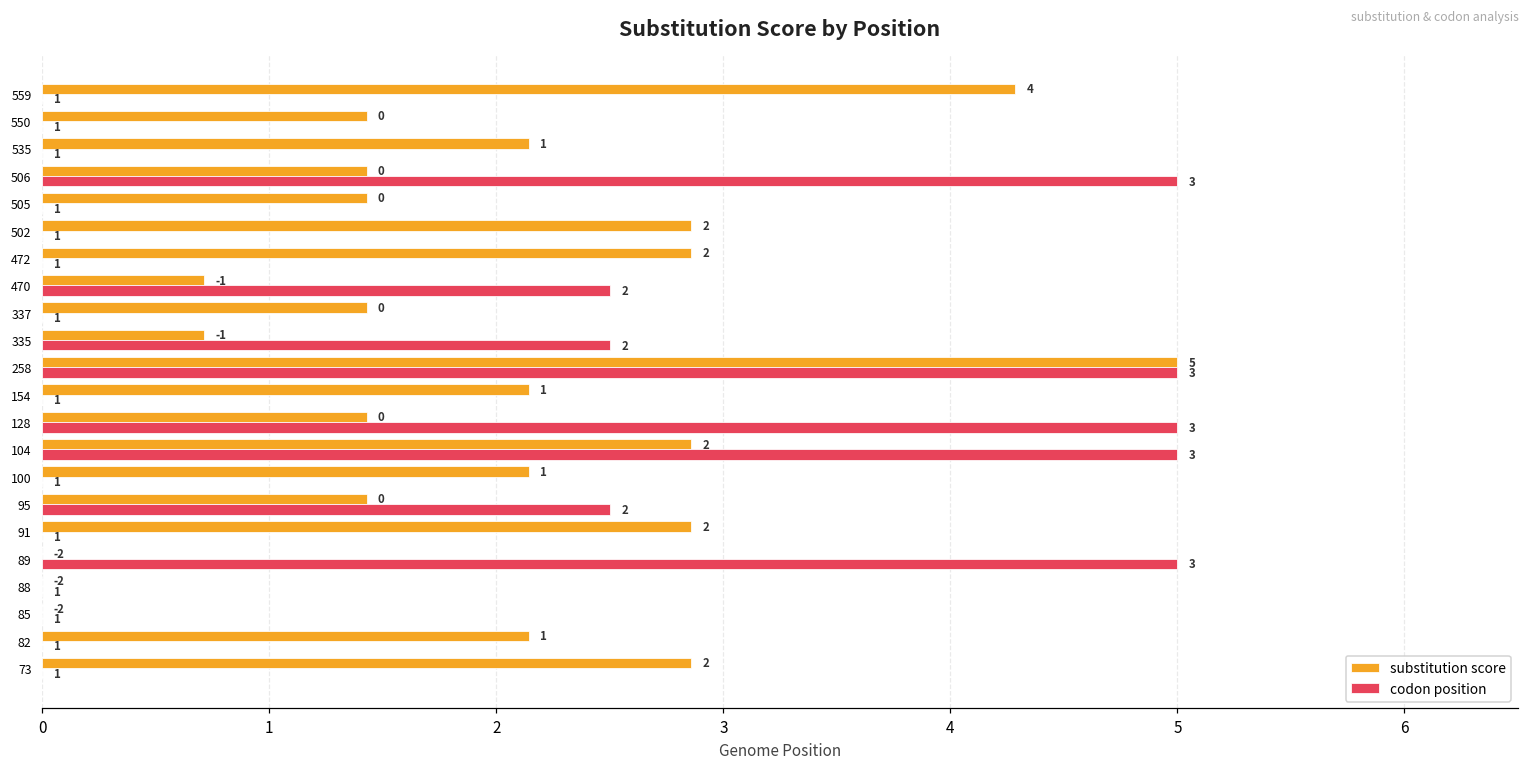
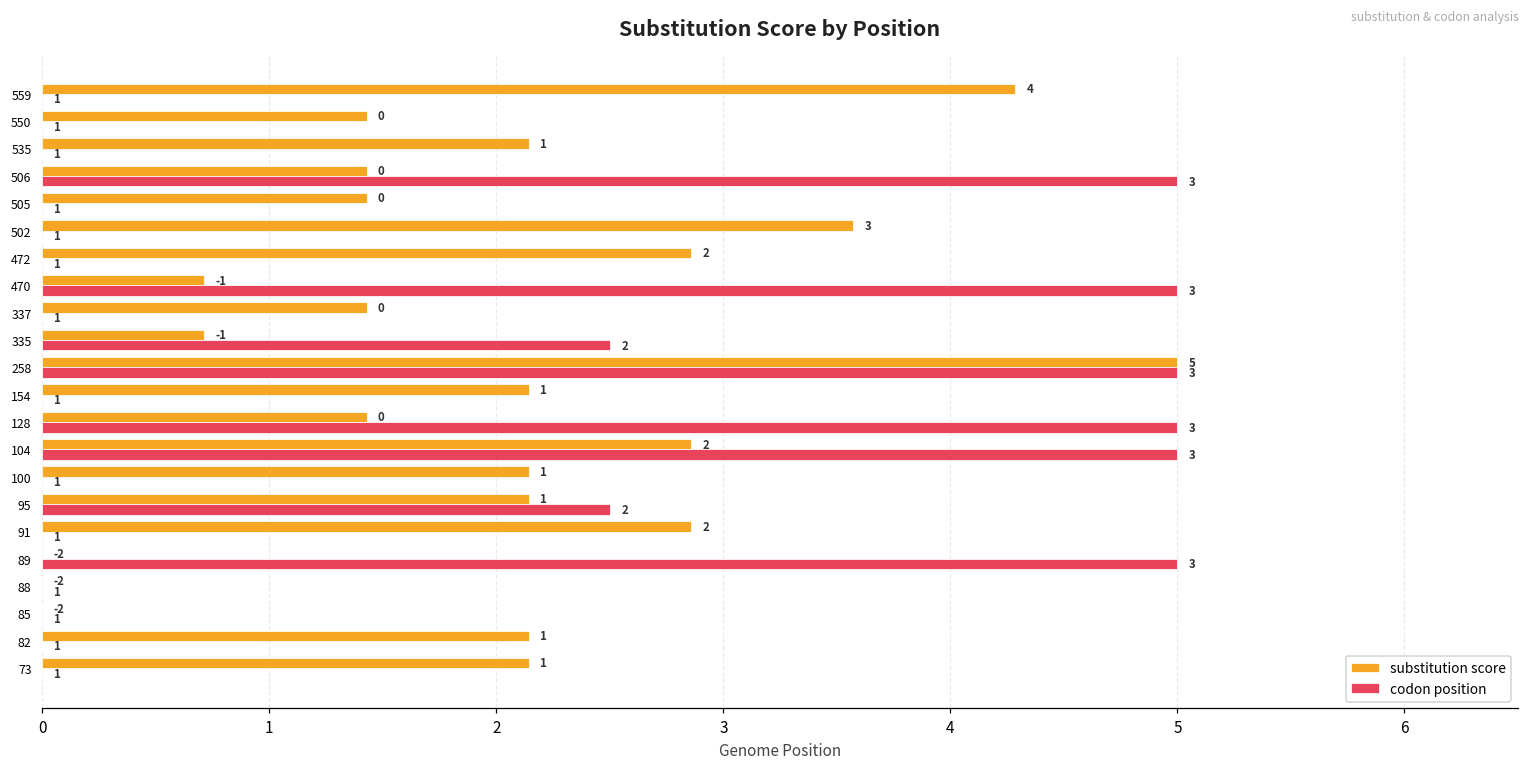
  {
    "substitution score": {
      "559": 4,
-     "502": 2,
+     "502": 3,
      "258": 5,
-     "95": 0,
-     "73": 2
+     "95": 1,
+     "73": 1
    },
    "codon position": {
-     "470": 2,
+     "470": 3,
      "335": 2,
      "95": 2
    }
  }
